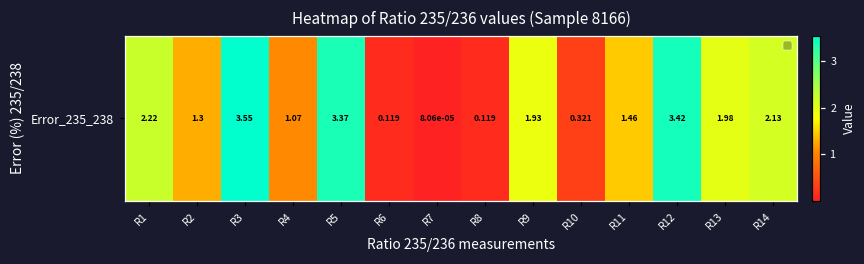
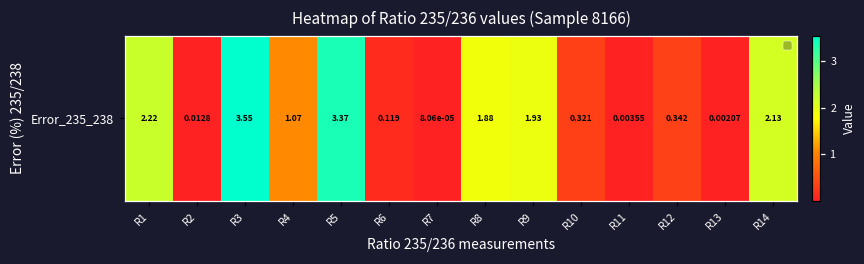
  {
    "Error_235_238": {
      "R1": "2.22",
-     "R2": "1.3",
+     "R2": "0.0128",
      "R3": "3.55",
      "R4": "1.07",
      "R5": "3.37",
      "R6": "0.119",
      "R7": "8.06e-05",
-     "R8": "0.119",
+     "R8": "1.88",
      "R9": "1.93",
      "R10": "0.321",
-     "R11": "1.46",
-     "R12": "3.42",
-     "R13": "1.98",
+     "R11": "0.00355",
+     "R12": "0.342",
+     "R13": "0.00207",
      "R14": "2.13"
    }
  }
